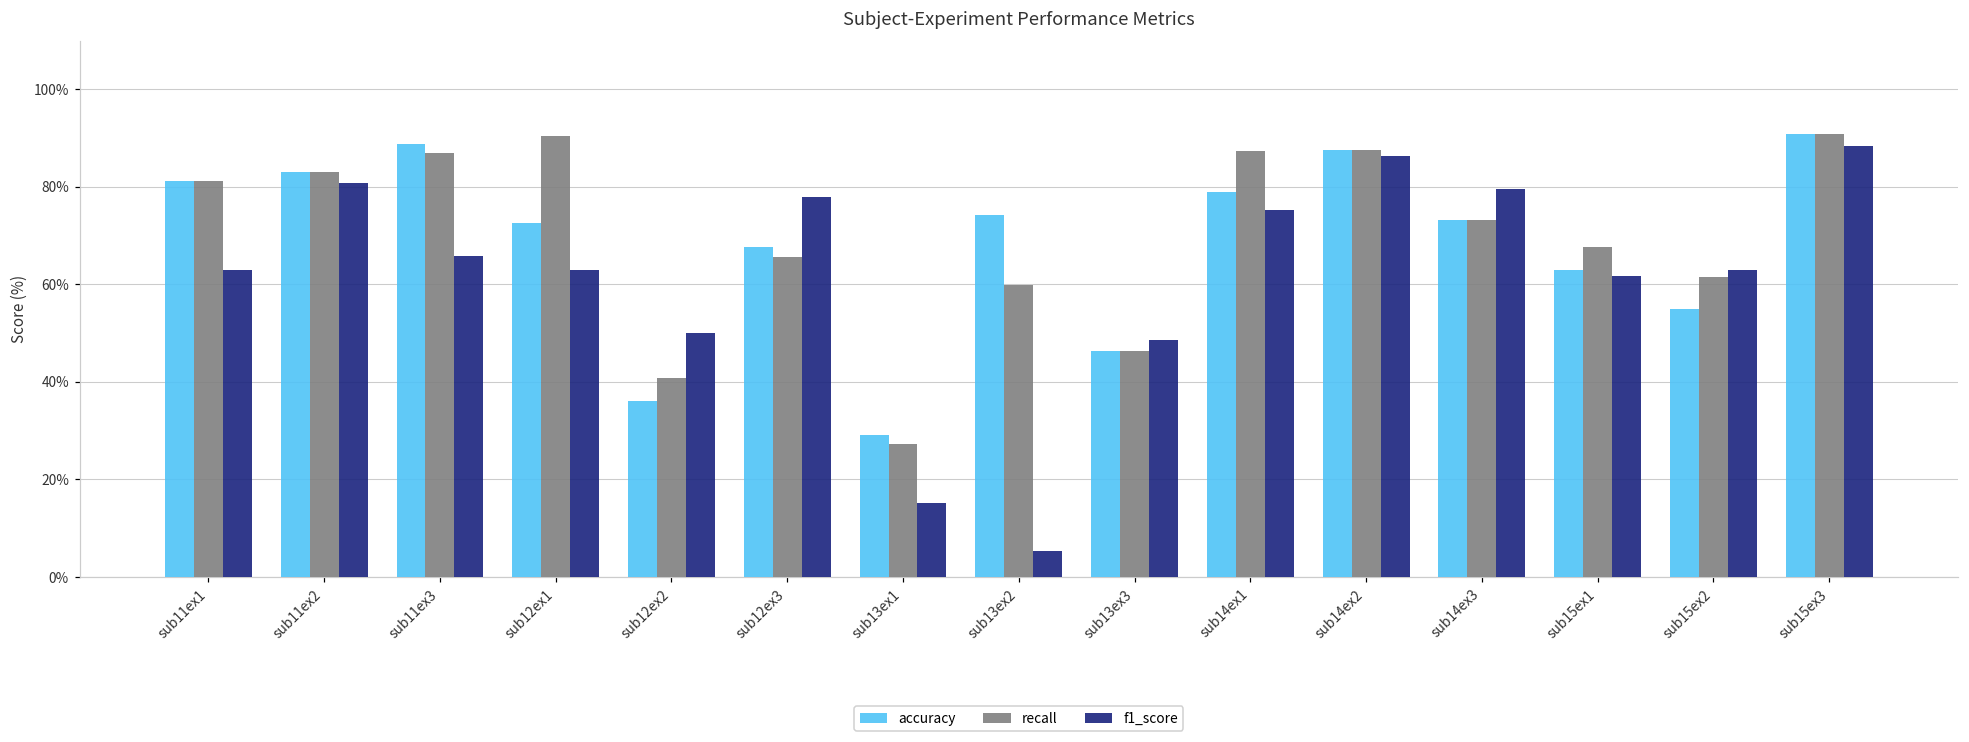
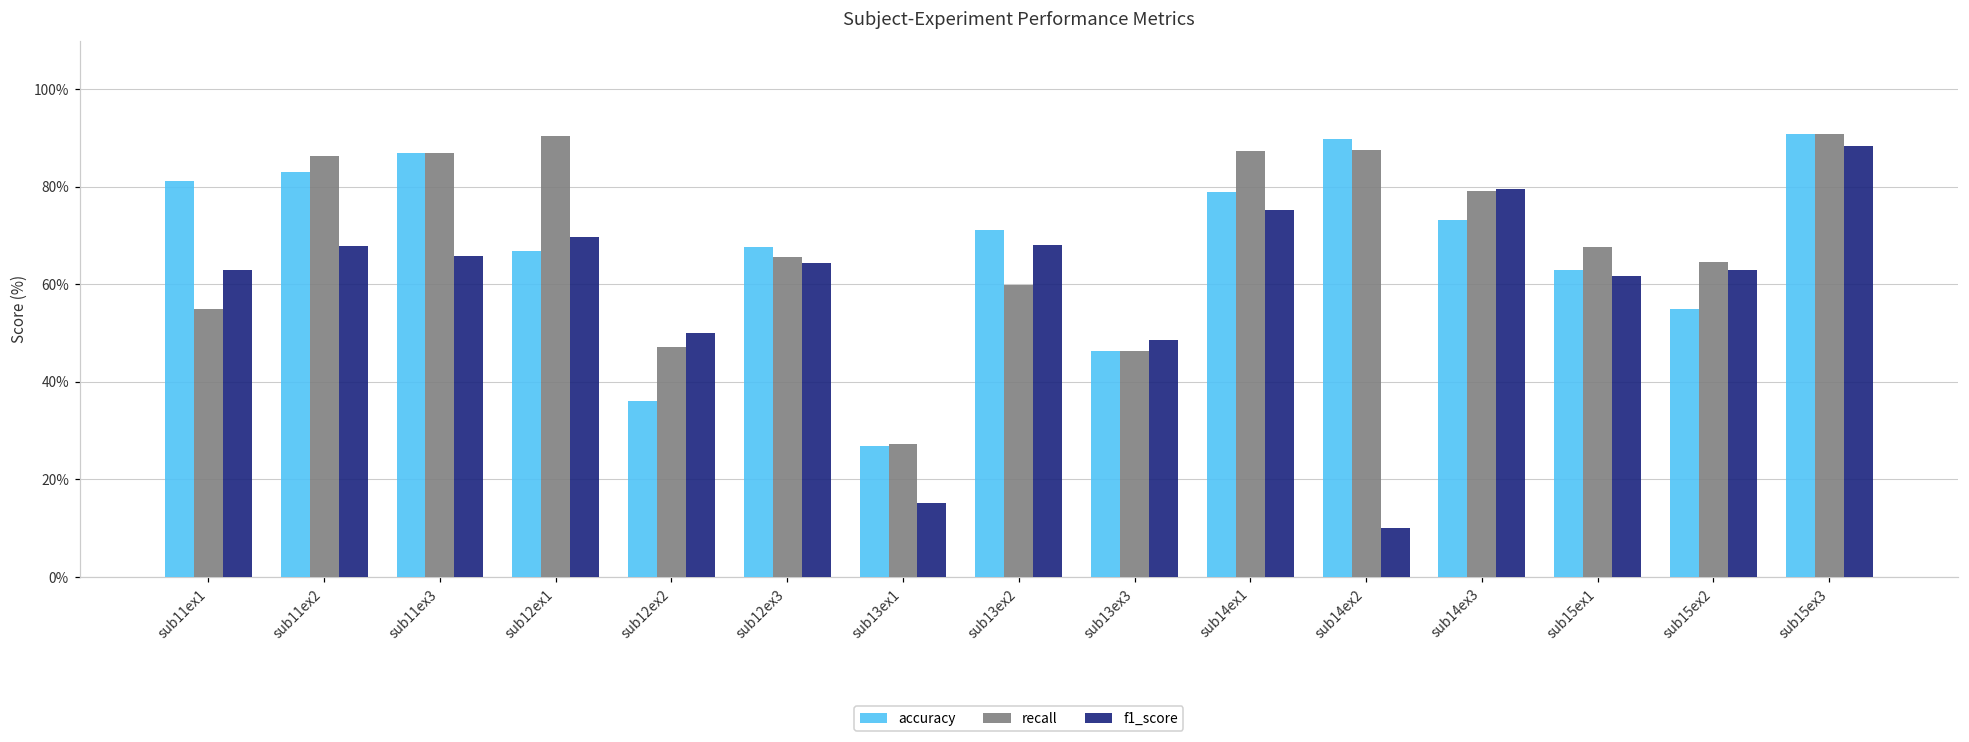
  {
    "accuracy": {
      "sub11ex1": "81%",
      "sub11ex2": "83%",
-     "sub11ex3": "89%",
-     "sub12ex1": "73%",
+     "sub11ex3": "87%",
+     "sub12ex1": "67%",
      "sub12ex2": "36%",
      "sub12ex3": "68%",
-     "sub13ex1": "29%",
-     "sub13ex2": "74%",
+     "sub13ex1": "27%",
+     "sub13ex2": "71%",
      "sub13ex3": "46%",
      "sub14ex1": "79%",
-     "sub14ex2": "87%",
+     "sub14ex2": "90%",
      "sub14ex3": "73%",
      "sub15ex1": "63%",
      "sub15ex2": "55%",
      "sub15ex3": "91%"
    },
    "recall": {
-     "sub11ex1": "81%",
-     "sub11ex2": "83%",
+     "sub11ex1": "55%",
+     "sub11ex2": "86%",
      "sub11ex3": "87%",
      "sub12ex1": "90%",
-     "sub12ex2": "41%",
+     "sub12ex2": "47%",
      "sub12ex3": "66%",
      "sub13ex1": "27%",
      "sub13ex2": "60%",
      "sub13ex3": "46%",
      "sub14ex1": "87%",
      "sub14ex2": "87%",
-     "sub14ex3": "73%",
+     "sub14ex3": "79%",
      "sub15ex1": "68%",
-     "sub15ex2": "62%",
+     "sub15ex2": "65%",
      "sub15ex3": "91%"
    },
    "f1_score": {
      "sub11ex1": "63%",
-     "sub11ex2": "81%",
+     "sub11ex2": "68%",
      "sub11ex3": "66%",
-     "sub12ex1": "63%",
+     "sub12ex1": "70%",
      "sub12ex2": "50%",
-     "sub12ex3": "78%",
+     "sub12ex3": "64%",
      "sub13ex1": "15%",
-     "sub13ex2": "5%",
+     "sub13ex2": "68%",
      "sub13ex3": "48%",
      "sub14ex1": "75%",
-     "sub14ex2": "86%",
+     "sub14ex2": "10%",
      "sub14ex3": "79%",
      "sub15ex1": "62%",
      "sub15ex2": "63%",
      "sub15ex3": "88%"
    }
  }
